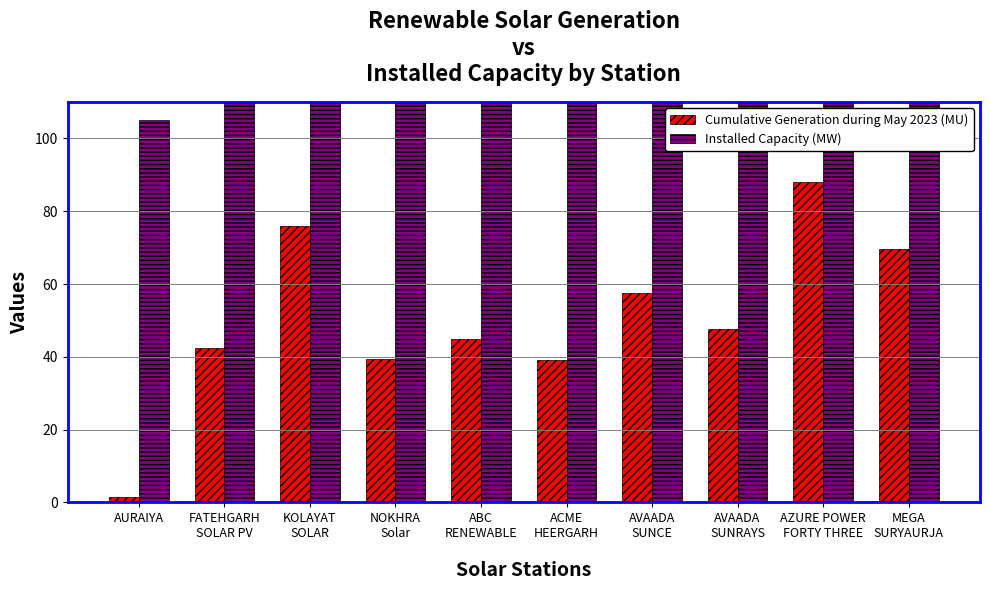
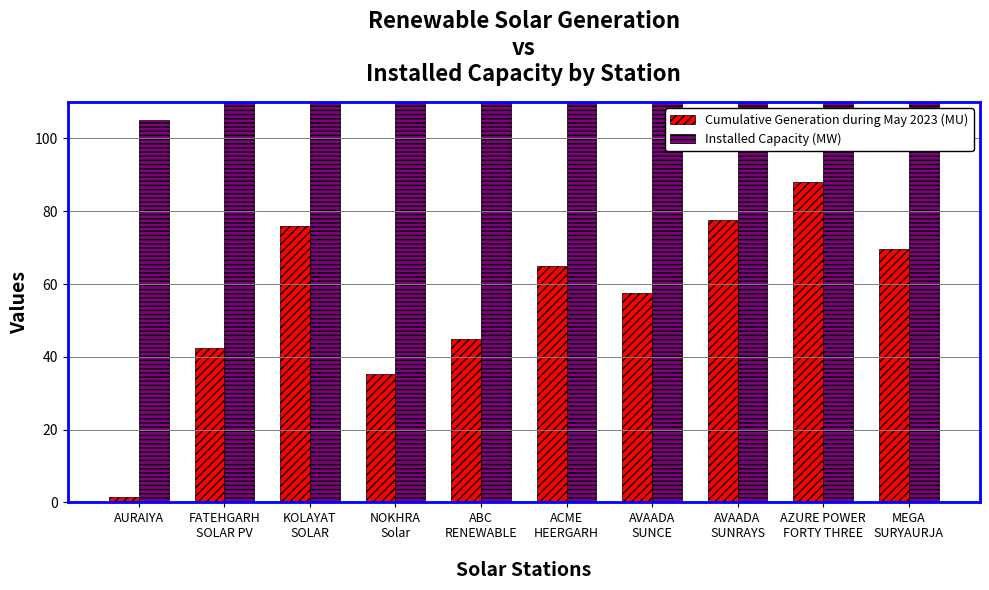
  {
    "Cumulative Generation during May 2023 (MU)": {
      "AURAIYA": 1,
      "FATEHGARH SOLAR PV": 42,
      "KOLAYAT SOLAR": 76,
-     "NOKHRA Solar": 39,
+     "NOKHRA Solar": 35,
      "ABC RENEWABLE": 45,
-     "ACME HEERGARH": 39,
+     "ACME HEERGARH": 65,
      "AVAADA SUNCE": 58,
-     "AVAADA SUNRAYS": 48,
+     "AVAADA SUNRAYS": 78,
      "AZURE POWER FORTY THREE": 88,
      "MEGA SURYAURJA": 70
    },
    "Installed Capacity (MW)": {
      "AURAIYA": 105
    }
  }
